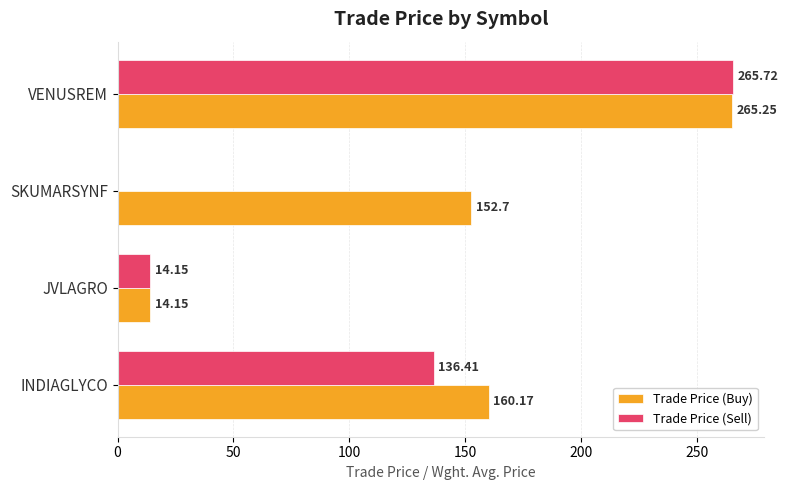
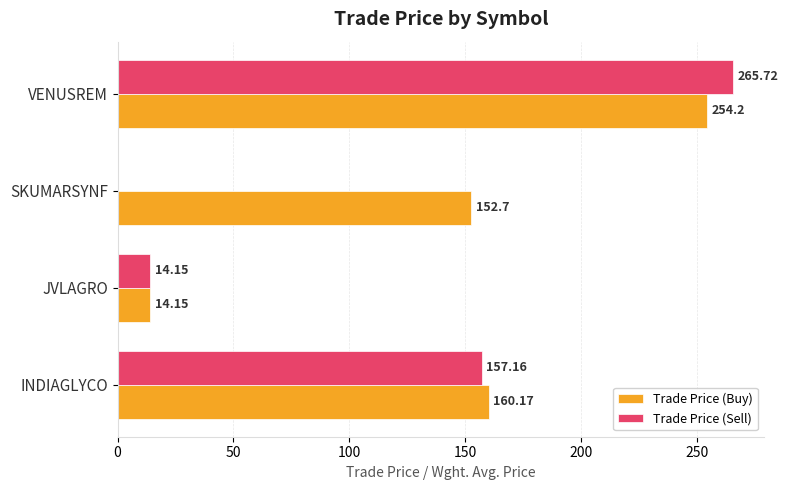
  {
    "Trade Price (Buy)": {
-     "VENUSREM": 265.25,
+     "VENUSREM": 254.2,
      "SKUMARSYNF": 152.7,
      "JVLAGRO": 14.15,
      "INDIAGLYCO": 160.17
    },
    "Trade Price (Sell)": {
      "VENUSREM": 265.72,
      "JVLAGRO": 14.15,
-     "INDIAGLYCO": 136.41
+     "INDIAGLYCO": 157.16
    }
  }
